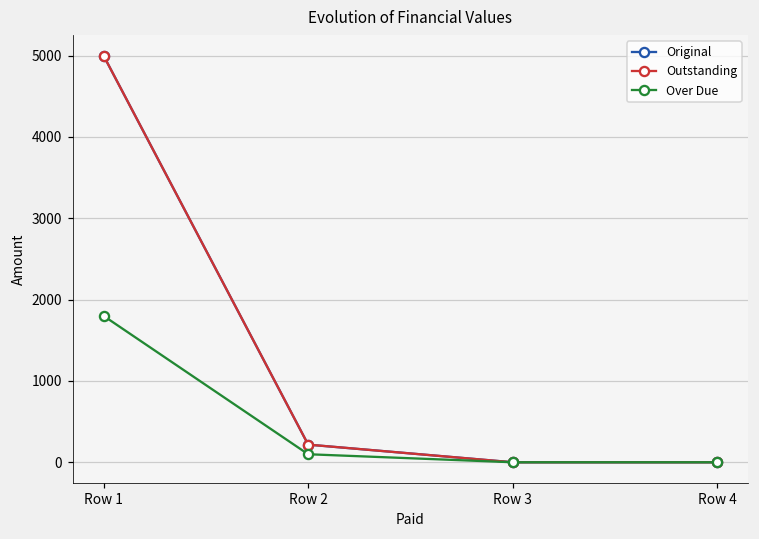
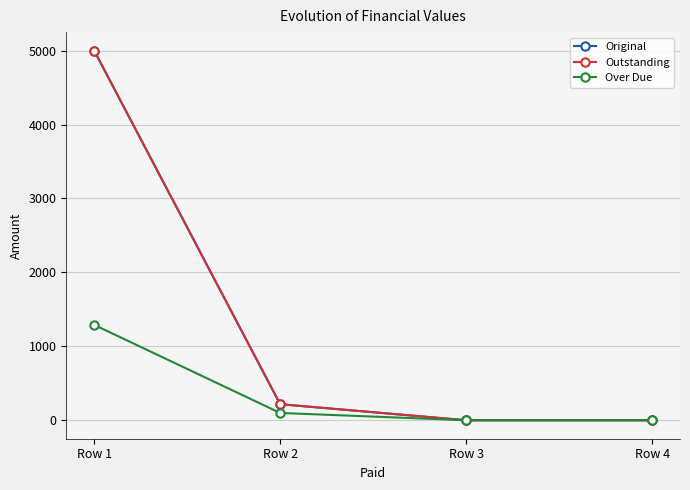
  {
    "Outstanding": {
      "Row 1": 5000,
      "Row 2": 200
    },
    "Over Due": {
-     "Row 1": 1800,
+     "Row 1": 1300,
      "Row 2": 100
    }
  }
